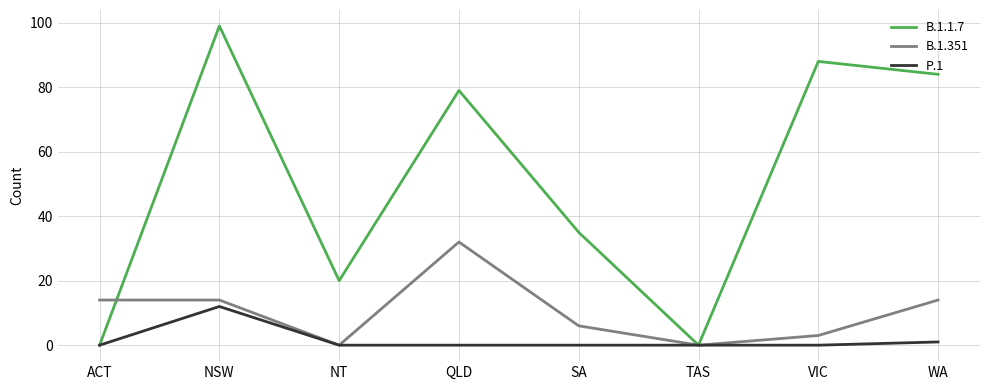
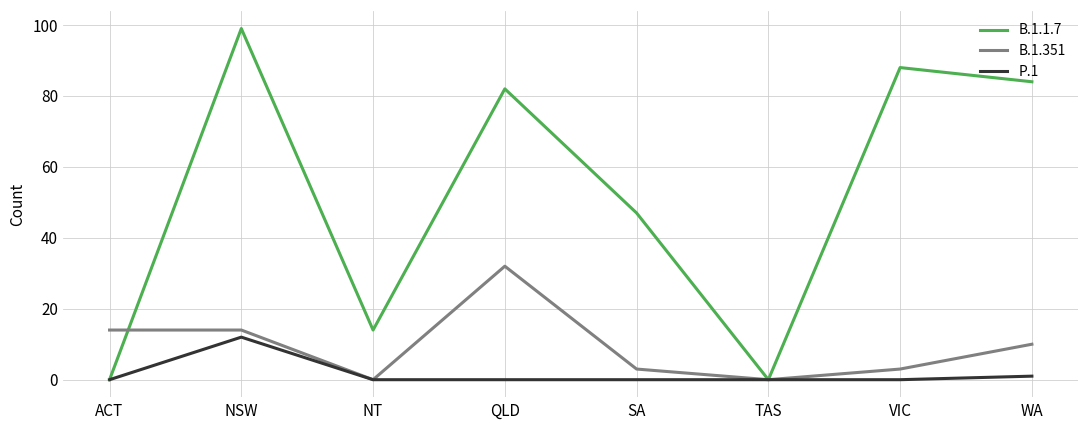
  {
    "B.1.1.7": {
      "NSW": 99,
-     "NT": 20,
-     "QLD": 79,
-     "SA": 35,
+     "NT": 14,
+     "QLD": 82,
+     "SA": 47,
      "VIC": 88,
      "WA": 84
    },
    "B.1.351": {
      "ACT": 14,
      "NSW": 14,
      "QLD": 32,
-     "SA": 6,
+     "SA": 3,
      "VIC": 3,
-     "WA": 14
+     "WA": 10
    },
    "P.1": {
      "NSW": 12,
      "QLD": 0,
      "SA": 0,
      "VIC": 0,
      "WA": 1
    }
  }
